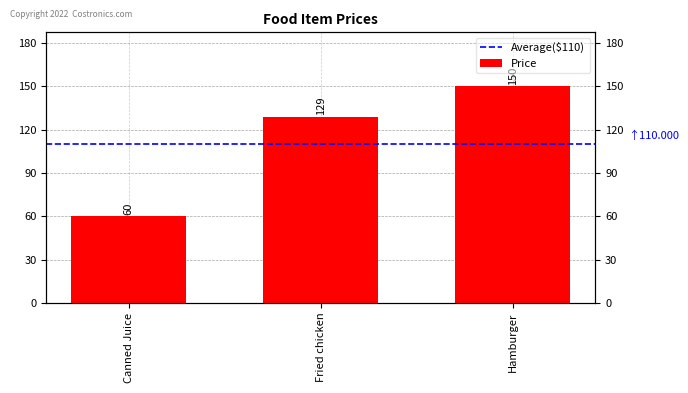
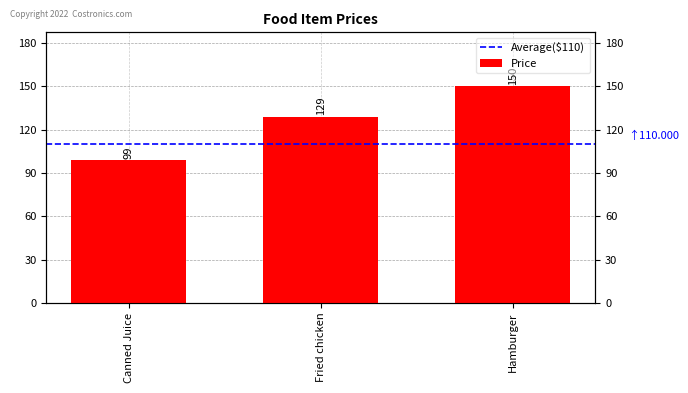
  {
-   "Canned Juice": 60,
+   "Canned Juice": 99,
    "Fried chicken": 129
  }
